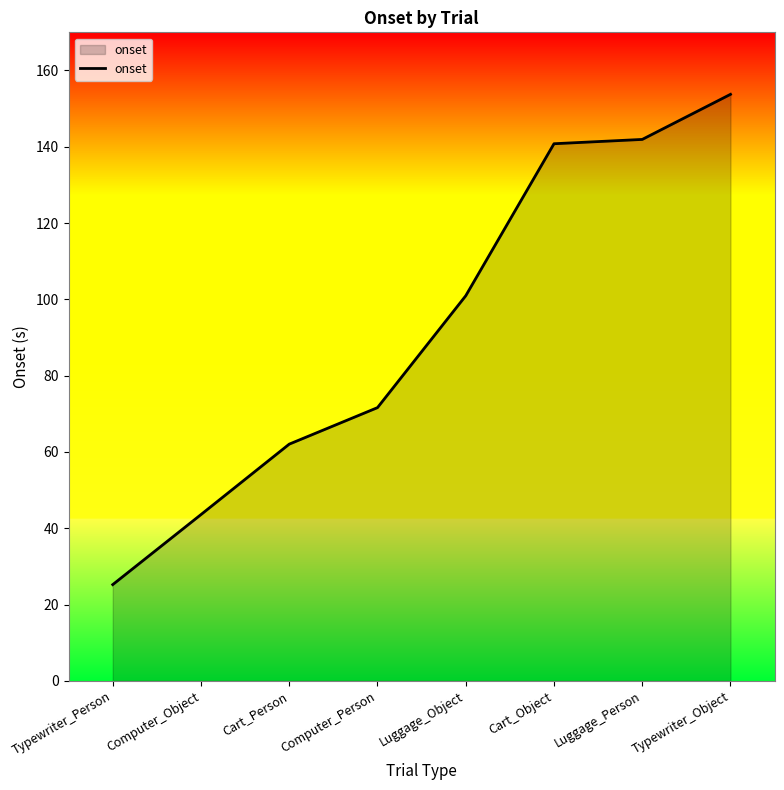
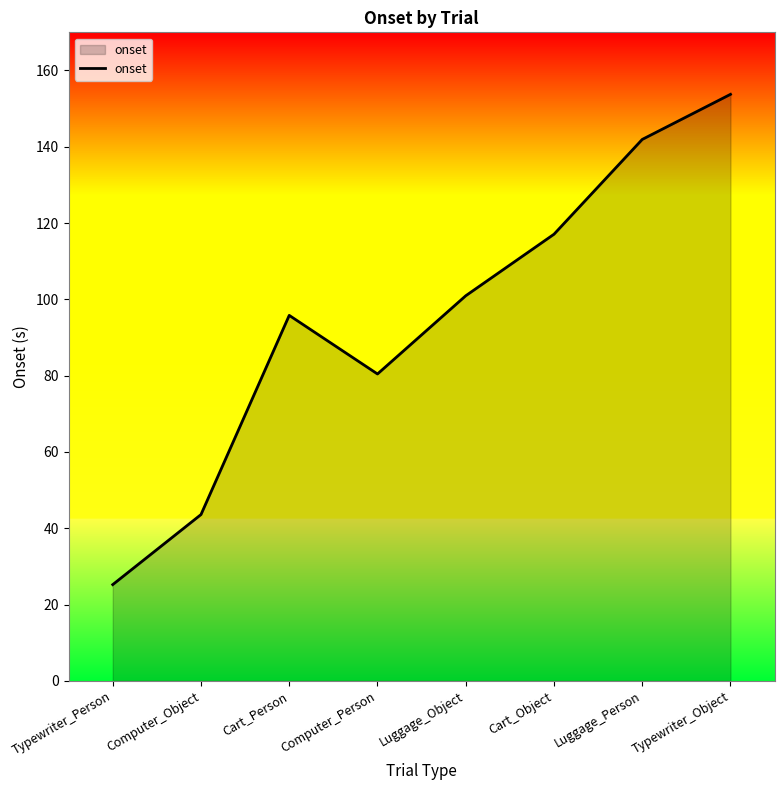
  {
    "Typewriter_Person": 25,
    "Computer_Object": 44,
-   "Cart_Person": 62,
-   "Computer_Person": 72,
+   "Cart_Person": 96,
+   "Computer_Person": 80,
    "Luggage_Object": 101,
-   "Cart_Object": 141,
+   "Cart_Object": 117,
    "Luggage_Person": 142,
    "Typewriter_Object": 154
  }
